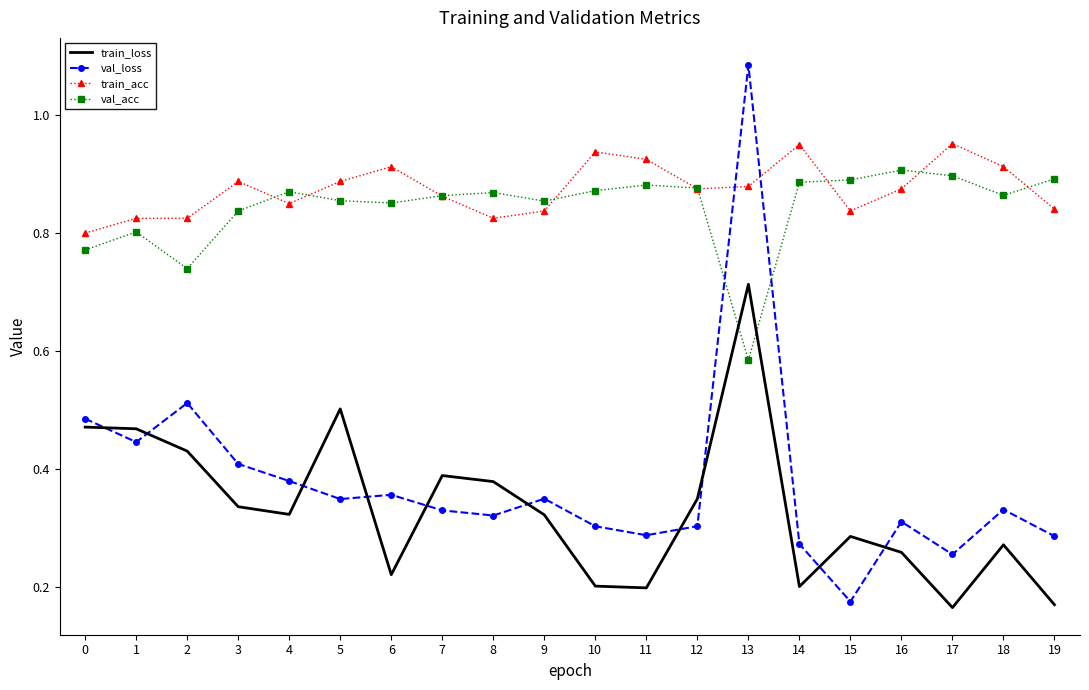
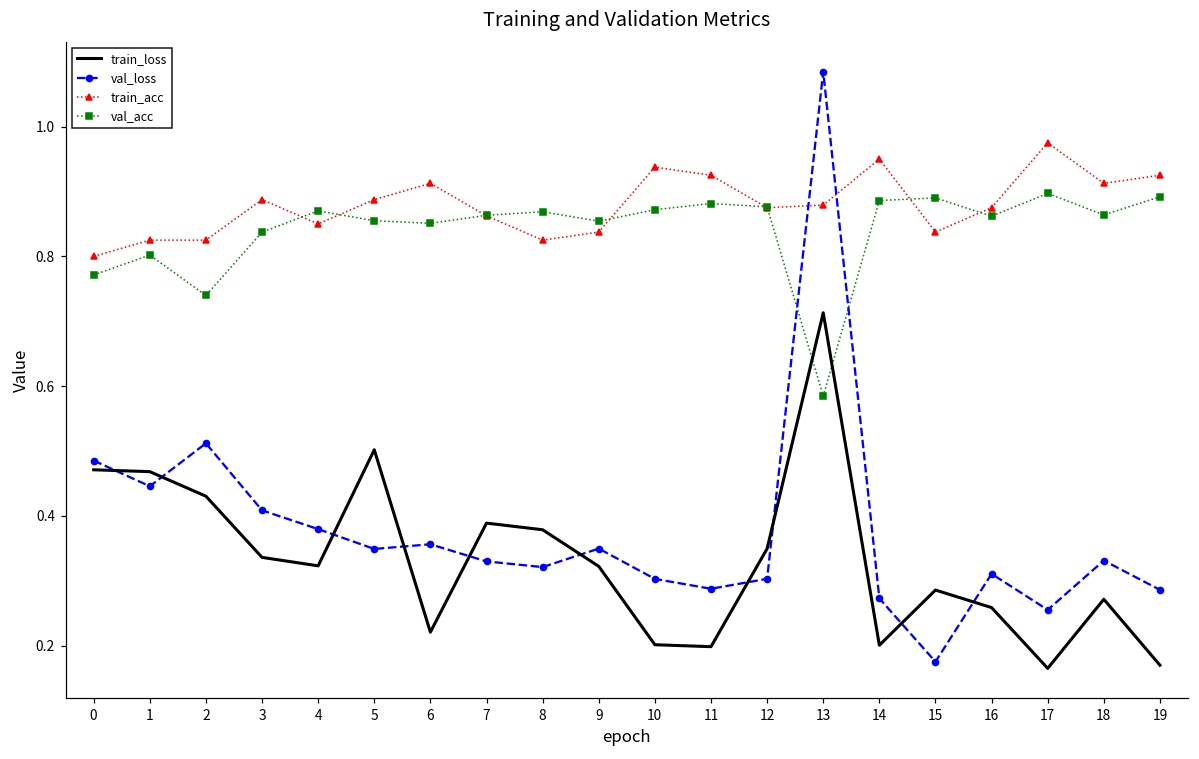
  {
    "train_loss": {
      "0": 0.47,
      "1": 0.47,
      "2": 0.43,
      "3": 0.34,
      "4": 0.32,
      "5": 0.50,
      "6": 0.22,
      "7": 0.39,
      "8": 0.38,
      "9": 0.32,
      "10": 0.20,
      "11": 0.20,
      "12": 0.35,
      "13": 0.71,
      "14": 0.20,
      "15": 0.29,
      "16": 0.26,
      "17": 0.17,
      "18": 0.27,
      "19": 0.17
    },
    "val_loss": {
      "0": 0.49,
      "1": 0.45,
      "2": 0.51,
      "3": 0.41,
      "4": 0.38,
      "5": 0.35,
      "6": 0.36,
      "7": 0.33,
      "8": 0.32,
      "9": 0.35,
      "10": 0.30,
      "11": 0.29,
      "12": 0.30,
      "13": 1.08,
      "14": 0.27,
      "15": 0.18,
      "16": 0.31,
      "17": 0.26,
      "18": 0.33,
      "19": 0.29
    },
    "train_acc": {
      "0": 0.80,
      "1": 0.82,
      "2": 0.82,
      "3": 0.89,
      "4": 0.85,
      "5": 0.89,
      "6": 0.91,
      "8": 0.82,
      "9": 0.84,
      "10": 0.94,
      "11": 0.93,
      "13": 0.88,
      "14": 0.95,
      "15": 0.84,
      "16": 0.88,
-     "17": 0.95,
+     "17": 0.98,
      "18": 0.91,
-     "19": 0.84
+     "19": 0.93
    },
    "val_acc": {
      "0": 0.77,
      "1": 0.80,
      "2": 0.74,
      "3": 0.84,
      "4": 0.87,
      "5": 0.85,
      "6": 0.85,
      "8": 0.87,
      "9": 0.85,
      "10": 0.87,
      "11": 0.88,
      "13": 0.58,
      "14": 0.89,
      "15": 0.89,
-     "16": 0.91,
+     "16": 0.86,
      "17": 0.90,
      "18": 0.86,
      "19": 0.89
    }
  }
